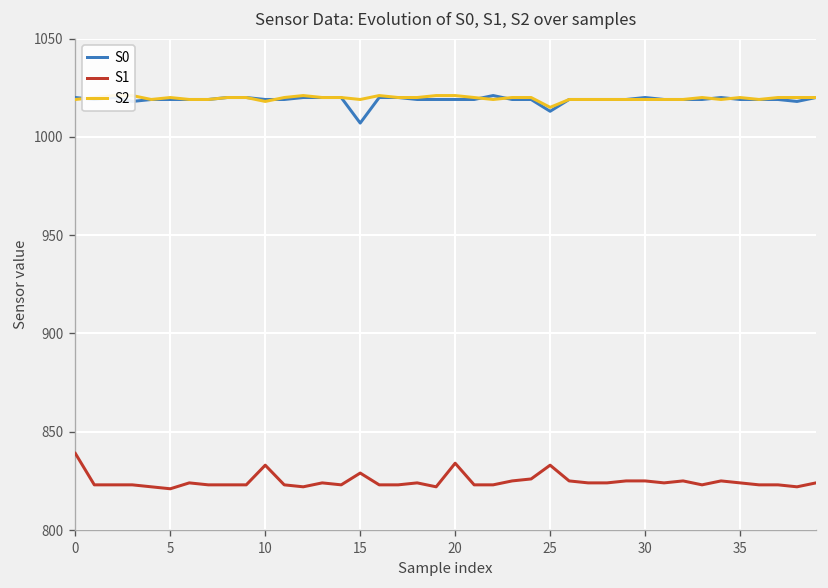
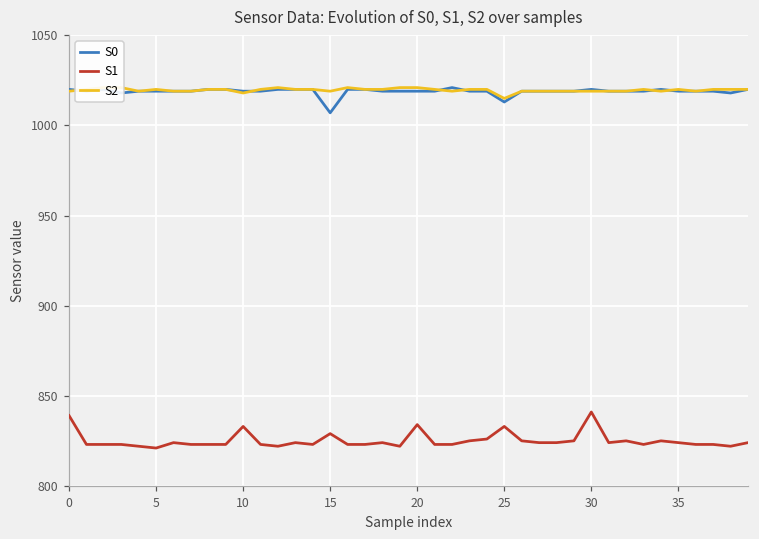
  {
    "S0": {
      "15": 1007,
      "20": 1019,
      "25": 1013
    },
    "S1": {
      "0": 839,
      "5": 821,
      "10": 833,
      "15": 829,
      "20": 834,
      "25": 833,
-     "30": 825,
+     "30": 841,
      "35": 824
    },
    "S2": {
      "15": 1019,
      "20": 1021,
      "25": 1015
    }
  }
